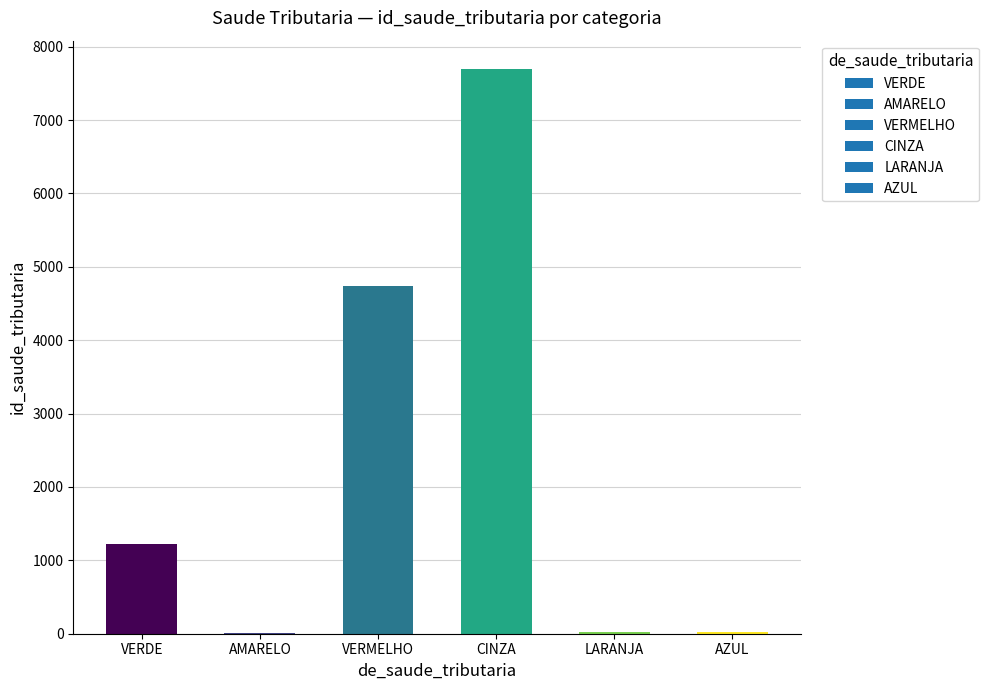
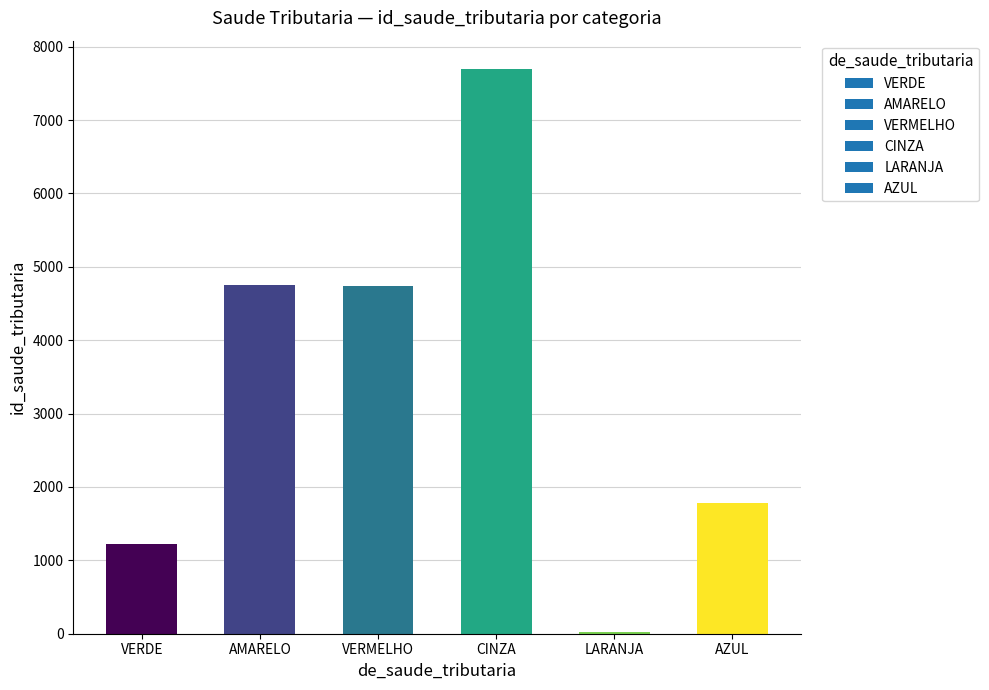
  {
    "VERDE": 1200,
-   "AMARELO": 0,
+   "AMARELO": 4800,
    "VERMELHO": 4700,
    "CINZA": 7700,
-   "AZUL": 0
+   "AZUL": 1800
  }
